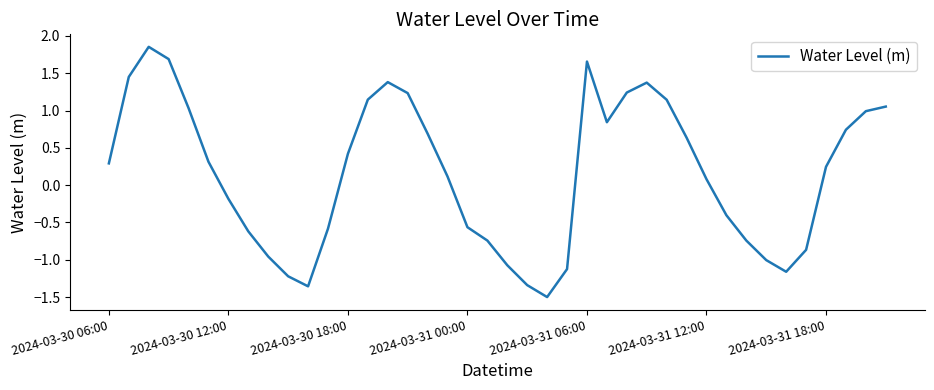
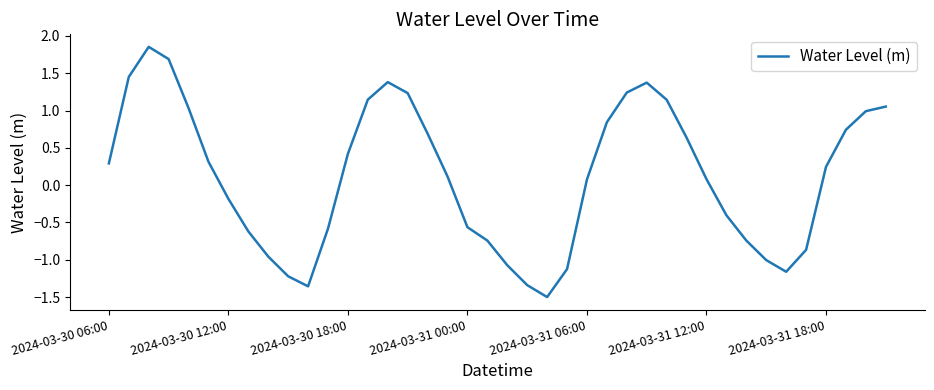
  {
    "2024-03-30 06:00": 0.3,
    "2024-03-30 12:00": -0.2,
    "2024-03-30 18:00": 0.4,
    "2024-03-31 00:00": -0.6,
-   "2024-03-31 06:00": 1.7,
+   "2024-03-31 06:00": 0.1,
    "2024-03-31 12:00": 0.1,
    "2024-03-31 18:00": 0.2
  }
